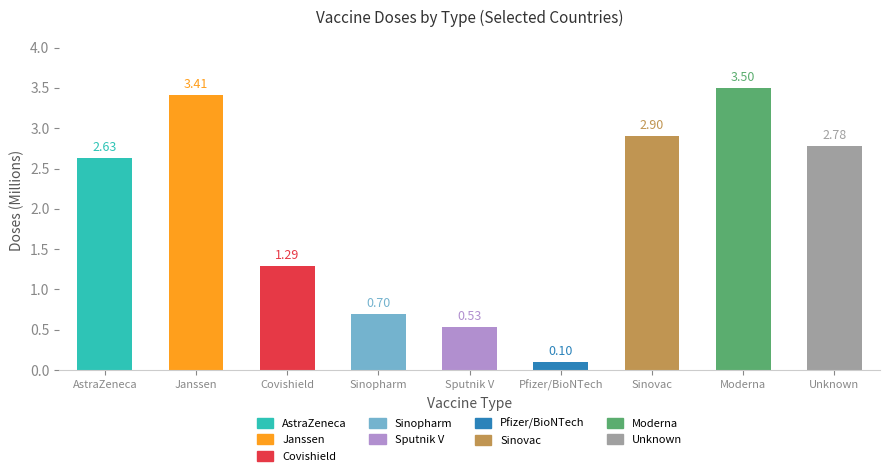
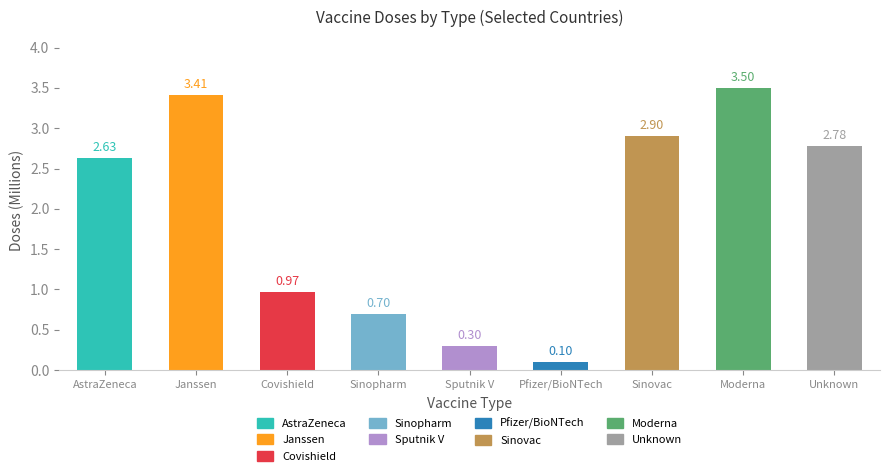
  {
    "AstraZeneca": 2.63,
    "Janssen": 3.41,
-   "Covishield": 1.29,
+   "Covishield": 0.97,
    "Sinopharm": 0.70,
-   "Sputnik V": 0.53,
+   "Sputnik V": 0.30,
    "Pfizer/BioNTech": 0.10,
    "Sinovac": 2.90,
    "Moderna": 3.50,
    "Unknown": 2.78
  }
